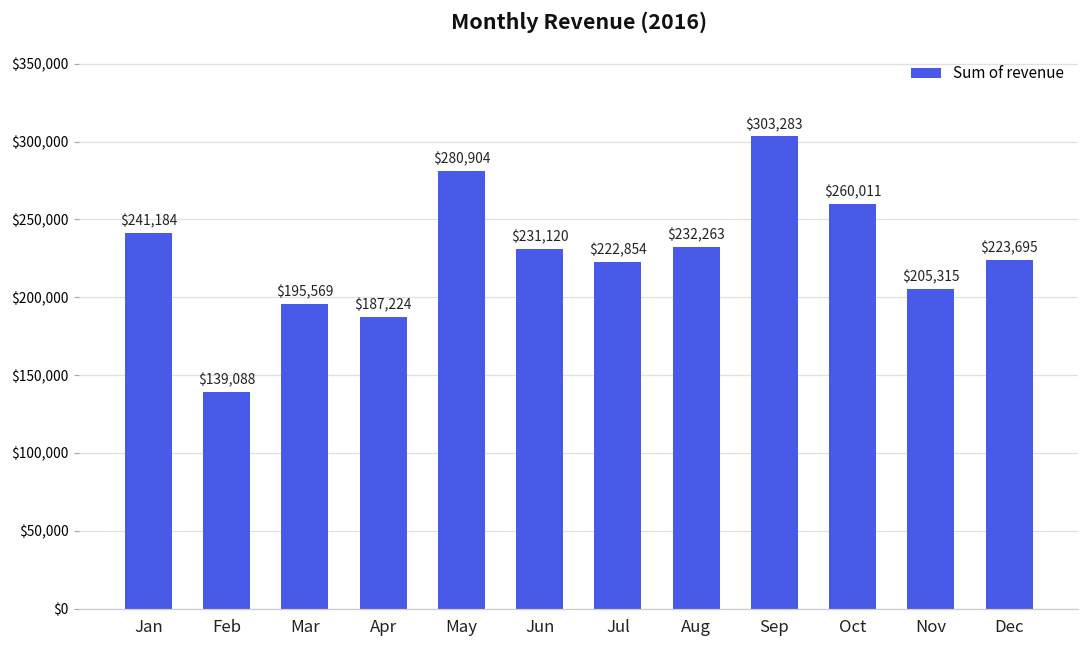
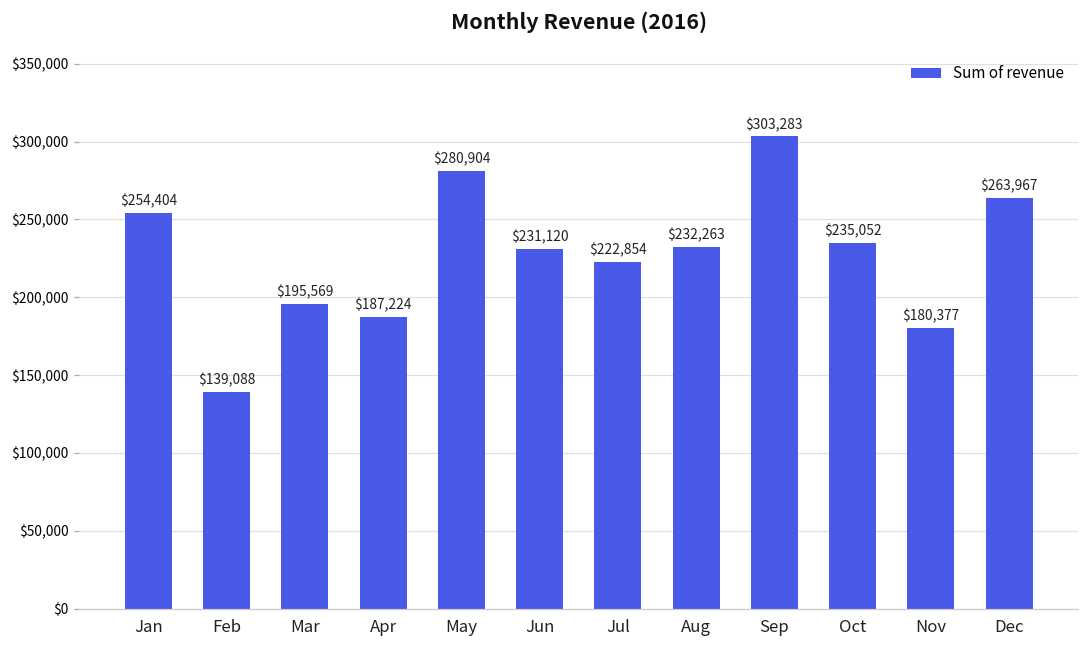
  {
-   "Jan": "$241,184",
+   "Jan": "$254,404",
    "Feb": "$139,088",
    "Mar": "$195,569",
    "Apr": "$187,224",
    "May": "$280,904",
    "Jun": "$231,120",
    "Jul": "$222,854",
    "Aug": "$232,263",
    "Sep": "$303,283",
-   "Oct": "$260,011",
-   "Nov": "$205,315",
-   "Dec": "$223,695"
+   "Oct": "$235,052",
+   "Nov": "$180,377",
+   "Dec": "$263,967"
  }
